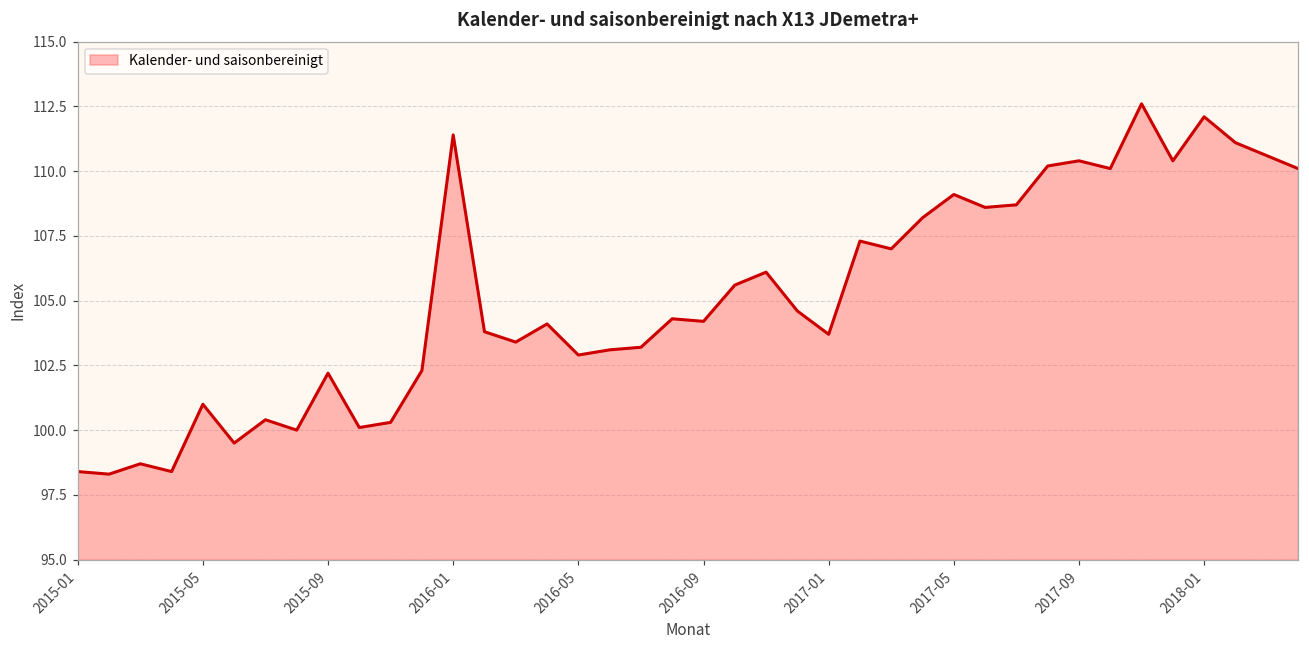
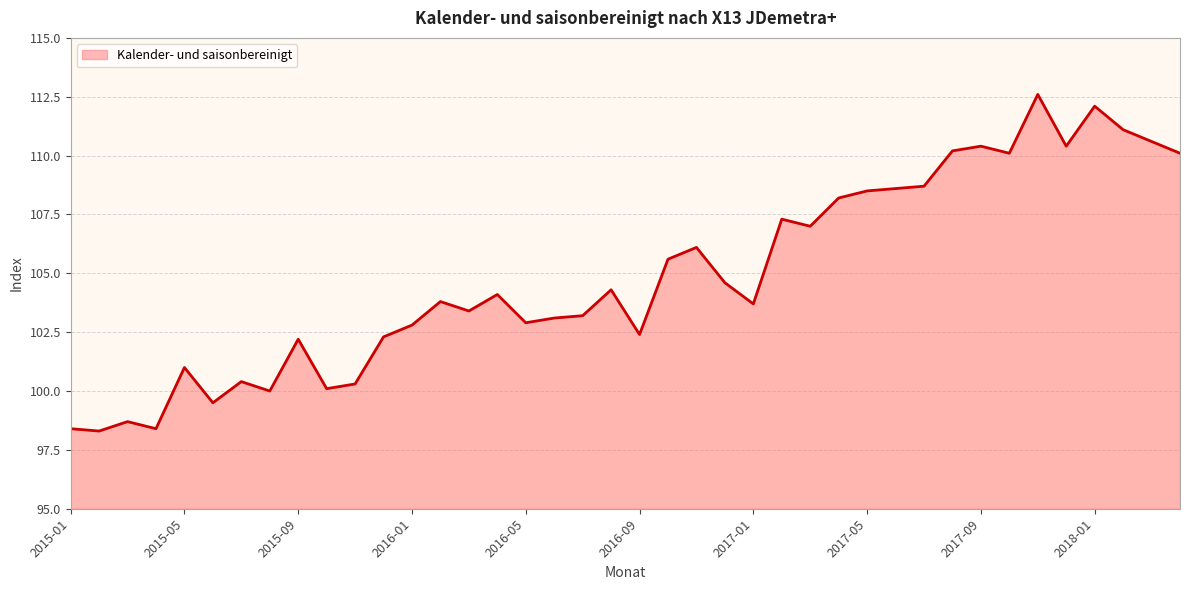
  {
    "Kalender- und saisonbereinigt": {
      "2015-01": 98.4,
      "2015-05": 101.0,
      "2015-09": 102.2,
-     "2016-01": 111.4,
+     "2016-01": 102.8,
      "2016-05": 102.9,
-     "2016-09": 104.2,
+     "2016-09": 102.4,
      "2017-01": 103.7,
-     "2017-05": 109.1,
+     "2017-05": 108.5,
      "2017-09": 110.4,
      "2018-01": 112.1
    }
  }
